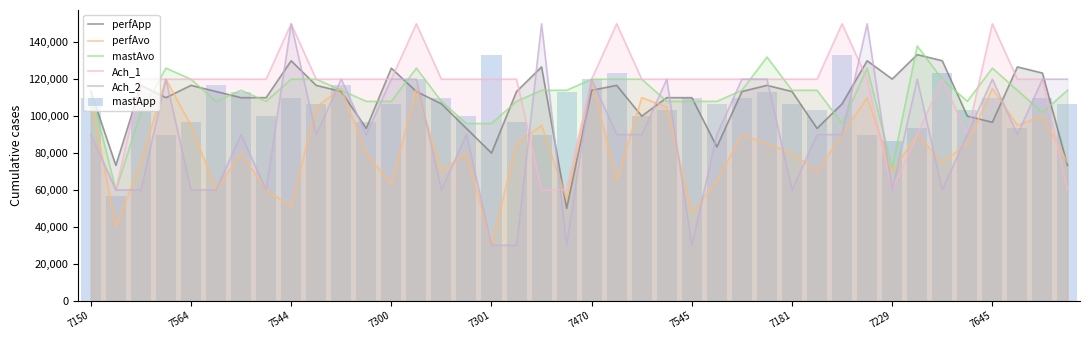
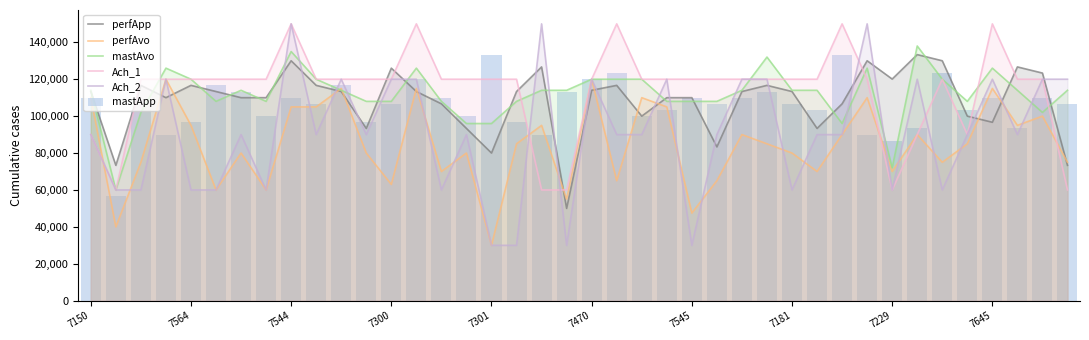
  {
    "perfApp": {
      "7564": "117,000",
      "7544": "130,000",
      "7300": "126,000",
      "7301": "80,000",
      "7470": "114,000",
      "7545": "110,000",
      "7229": "120,000",
      "7645": "97,000"
    },
    "perfAvo": {
      "7564": "95,000",
-     "7544": "51,000",
+     "7544": "105,000",
      "7300": "63,000",
      "7545": "47,000",
      "7181": "80,000",
      "7229": "70,000",
      "7645": "115,000"
    },
    "mastAvo": {
-     "7544": "120,000",
+     "7544": "135,000",
      "7300": "108,000",
      "7301": "96,000",
      "7545": "108,000",
      "7229": "72,000",
      "7645": "126,000"
    }
  }
